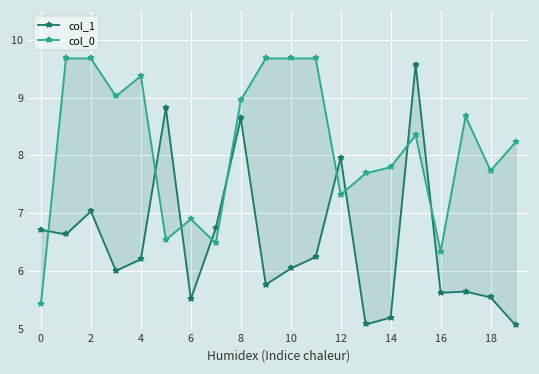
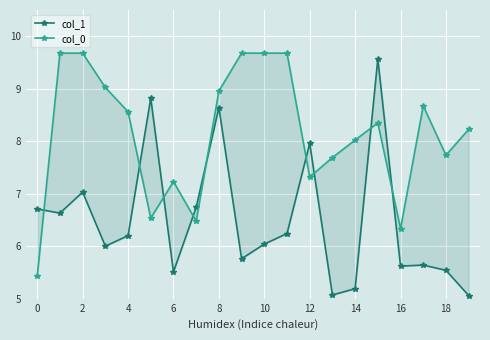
  {
    "col_0": {
      "0": 5.4,
-     "4": 9.4,
-     "6": 6.9,
+     "4": 8.6,
+     "6": 7.2,
      "12": 7.3,
-     "14": 7.8
+     "14": 8.0
    }
  }
